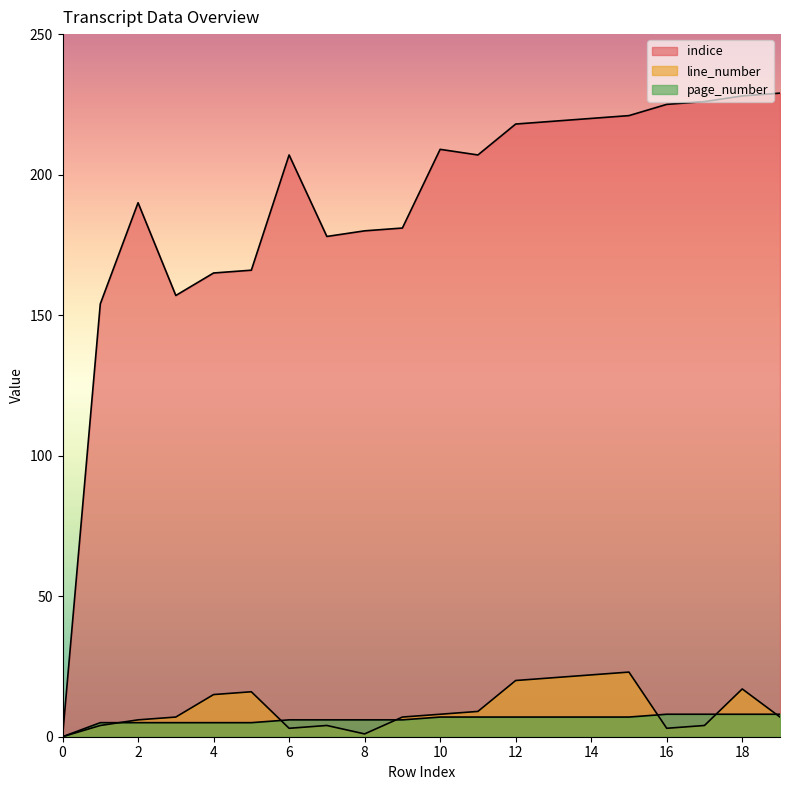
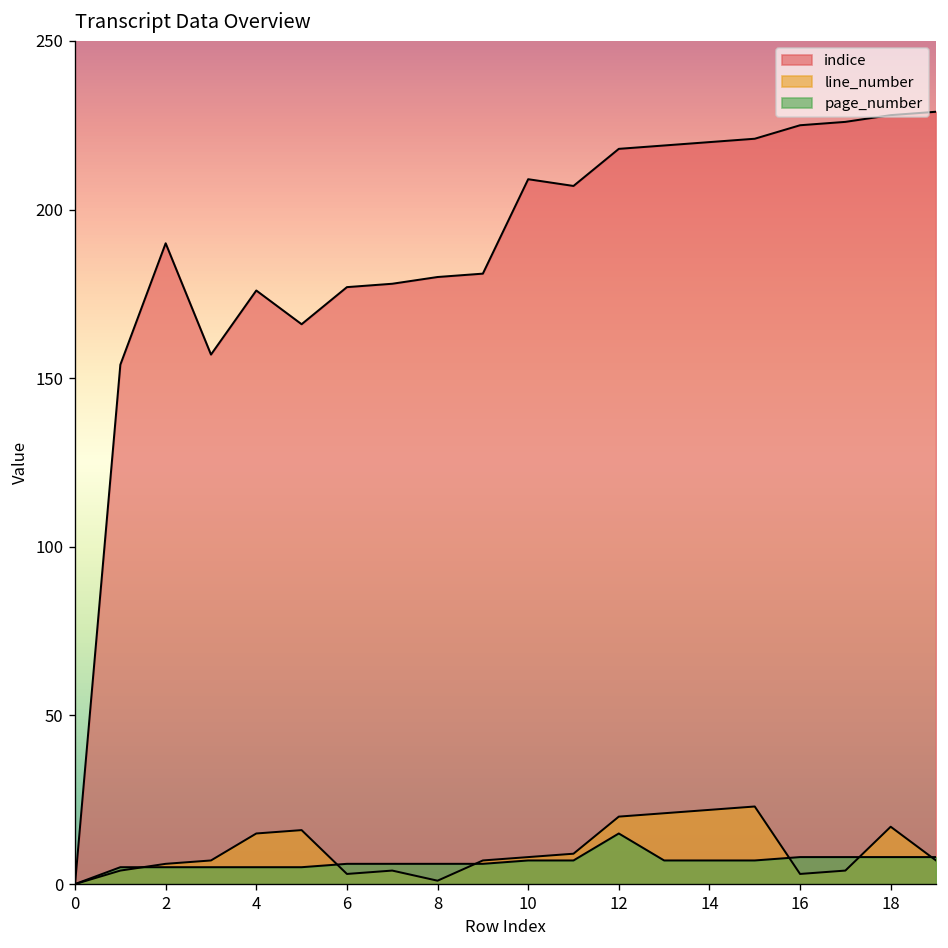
  {
    "indice": {
      "2": 190,
-     "4": 165,
-     "6": 207,
+     "4": 176,
+     "6": 177,
      "8": 180,
      "10": 209,
      "12": 218,
      "14": 220,
      "16": 225
    },
    "line_number": {
      "2": 6,
      "4": 15,
      "6": 3,
      "8": 1,
      "10": 8,
      "12": 20,
      "14": 22,
      "16": 3,
      "18": 17
    },
    "page_number": {
      "2": 5,
      "4": 5,
      "6": 6,
      "8": 6,
      "10": 7,
-     "12": 7,
+     "12": 15,
      "14": 7,
      "16": 8,
      "18": 8
    }
  }
